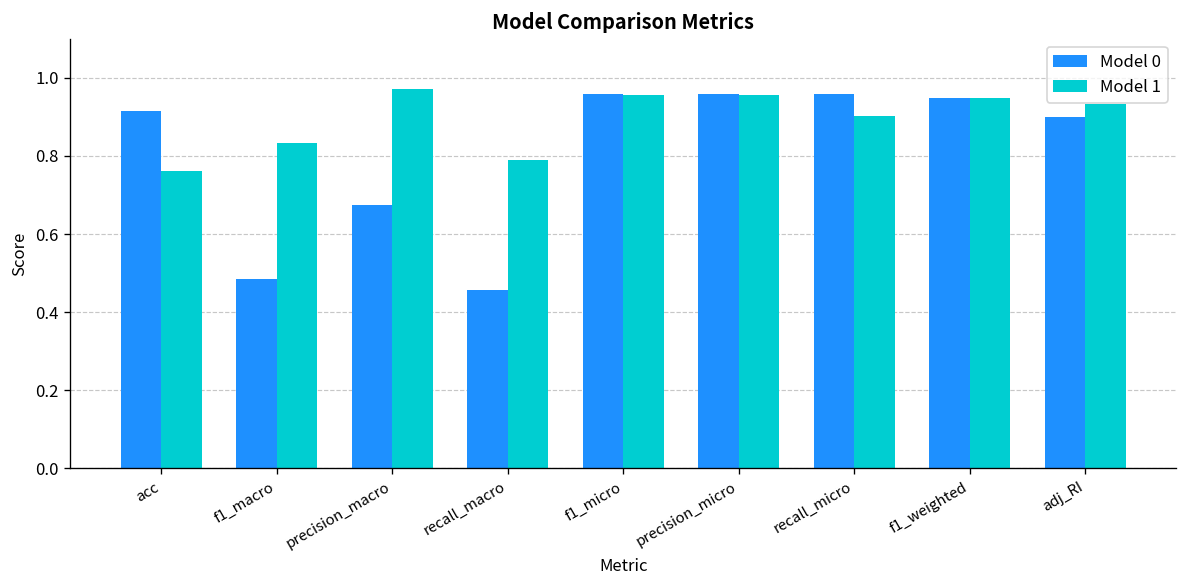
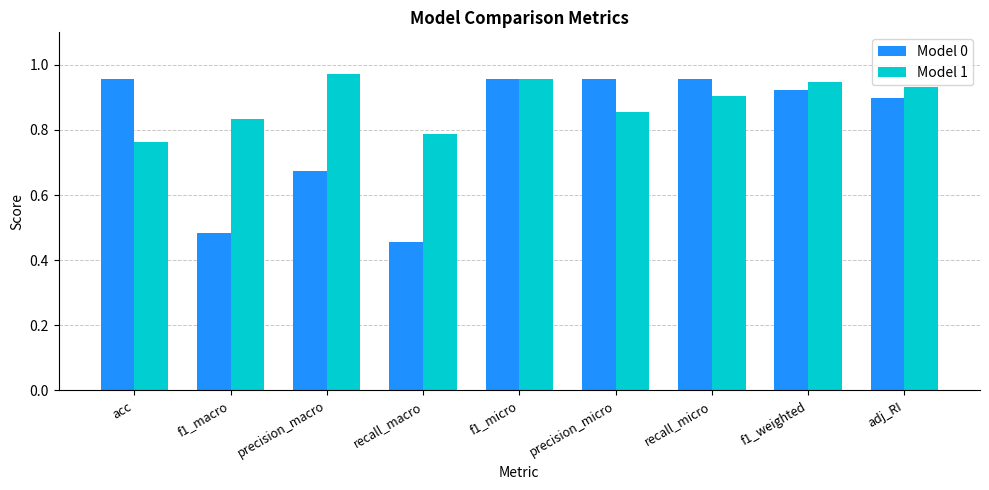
  {
    "Model 0": {
-     "acc": 0.91,
+     "acc": 0.96,
      "f1_macro": 0.48,
      "precision_macro": 0.67,
      "recall_macro": 0.46,
      "f1_micro": 0.96,
      "precision_micro": 0.96,
      "recall_micro": 0.96,
-     "f1_weighted": 0.95,
+     "f1_weighted": 0.92,
      "adj_RI": 0.90
    },
    "Model 1": {
      "acc": 0.76,
      "f1_macro": 0.83,
      "precision_macro": 0.97,
      "recall_macro": 0.79,
      "f1_micro": 0.96,
-     "precision_micro": 0.96,
+     "precision_micro": 0.85,
      "recall_micro": 0.90,
      "f1_weighted": 0.95,
      "adj_RI": 0.93
    }
  }
